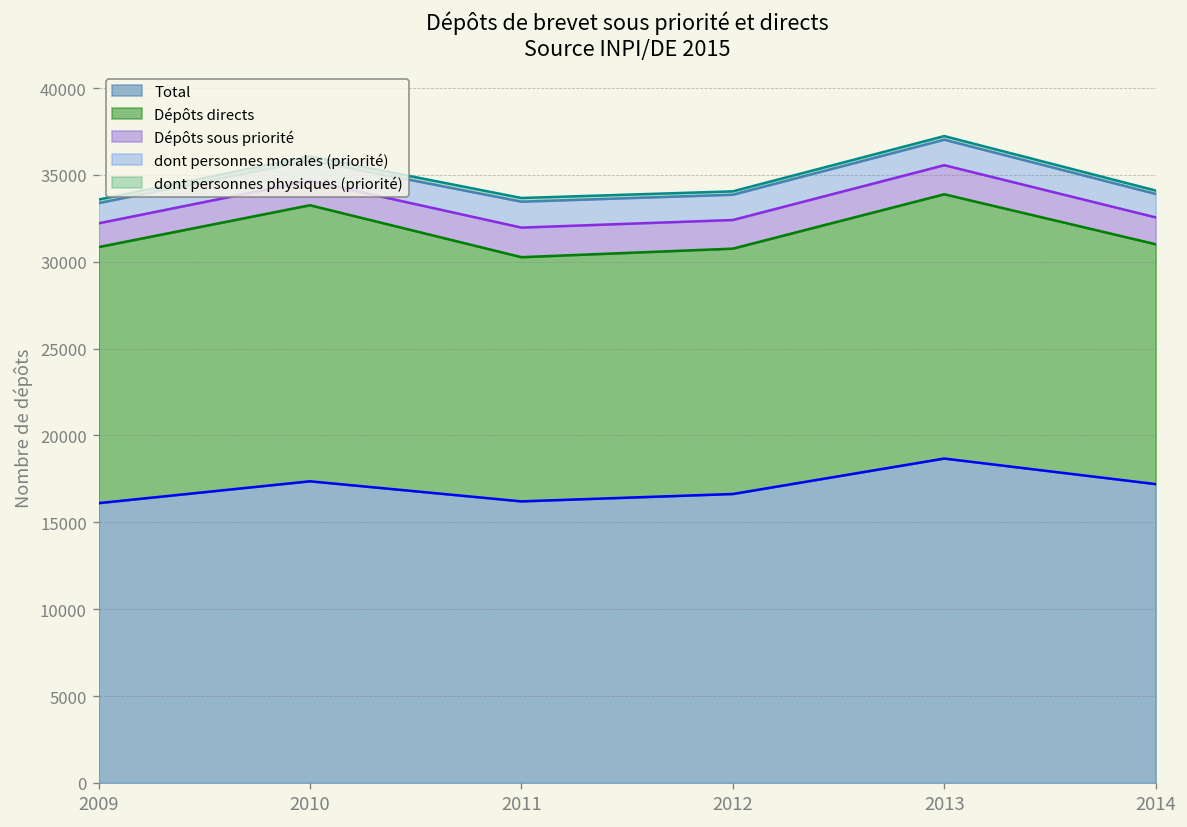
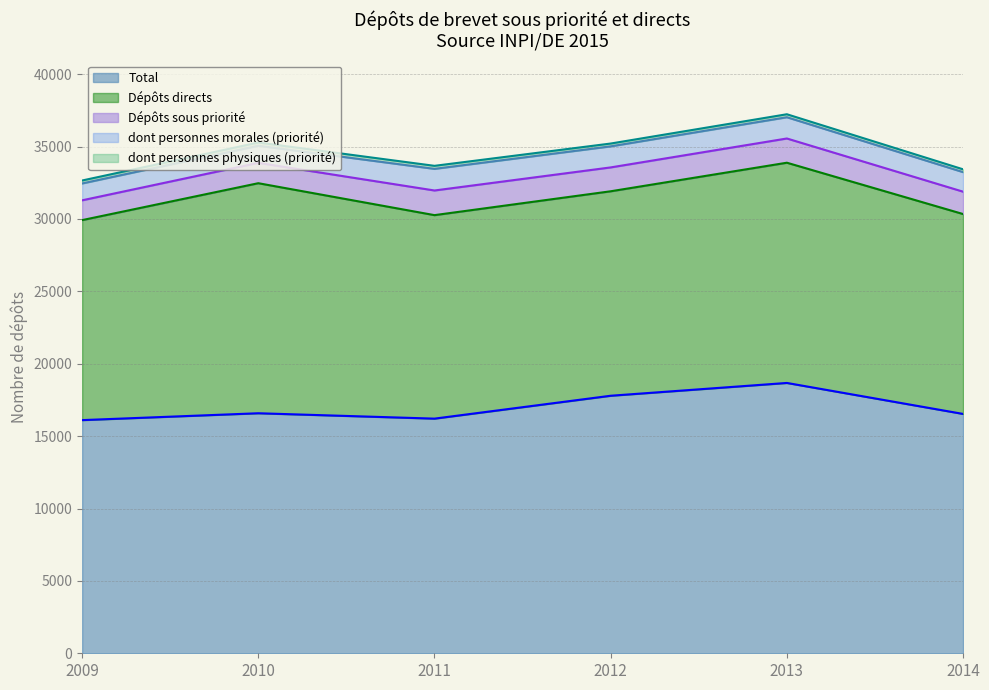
  {
    "Total": {
      "2009": 16100,
-     "2010": 17400,
+     "2010": 16600,
      "2011": 16200,
-     "2012": 16600,
+     "2012": 17800,
      "2013": 18700,
-     "2014": 17200
+     "2014": 16500
    },
    "Dépôts directs": {
-     "2009": 14700,
+     "2009": 13800,
      "2010": 15900,
      "2011": 14100,
      "2012": 14100,
      "2013": 15200,
      "2014": 13800
    },
    "dont personnes physiques (priorité)": {
      "2009": 200,
      "2011": 200,
      "2012": 200,
      "2013": 200,
      "2014": 200
    }
  }
